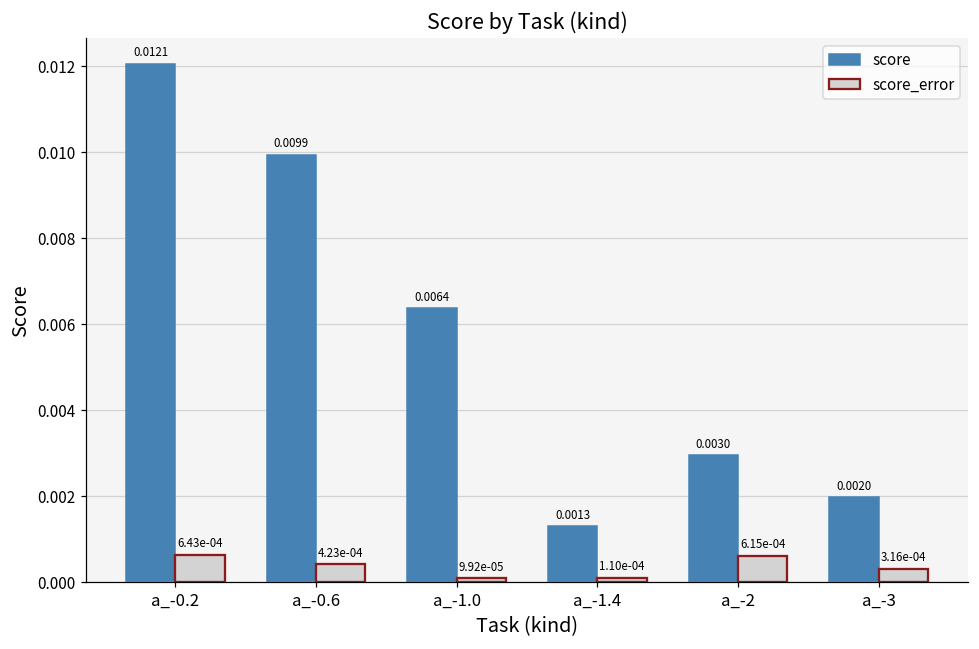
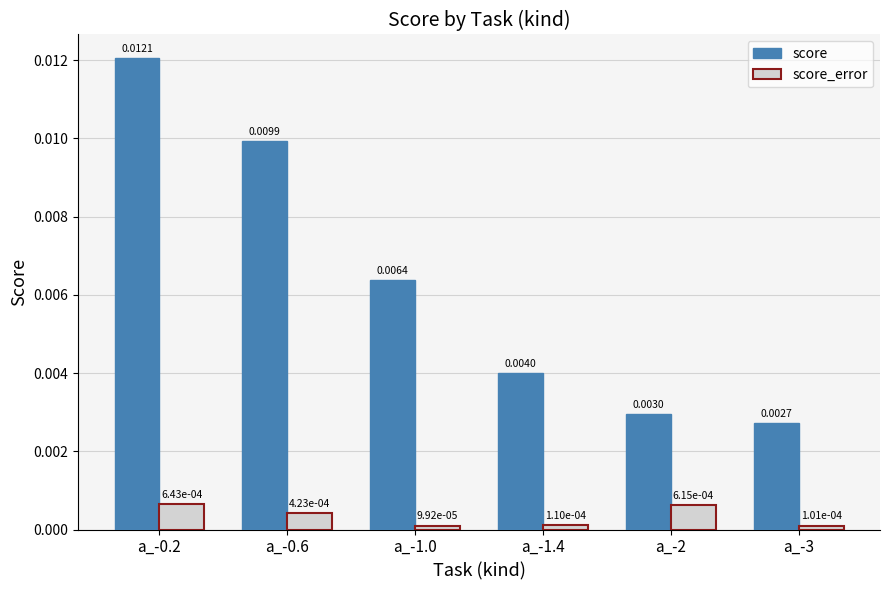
  {
    "score": {
      "a_-0.2": "0.0121",
      "a_-0.6": "0.0099",
      "a_-1.0": "0.0064",
-     "a_-1.4": "0.0013",
+     "a_-1.4": "0.0040",
      "a_-2": "0.0030",
-     "a_-3": "0.0020"
+     "a_-3": "0.0027"
    },
    "score_error": {
      "a_-0.2": "6.43e-04",
      "a_-0.6": "4.23e-04",
      "a_-1.0": "9.92e-05",
      "a_-1.4": "1.10e-04",
      "a_-2": "6.15e-04",
-     "a_-3": "3.16e-04"
+     "a_-3": "1.01e-04"
    }
  }
